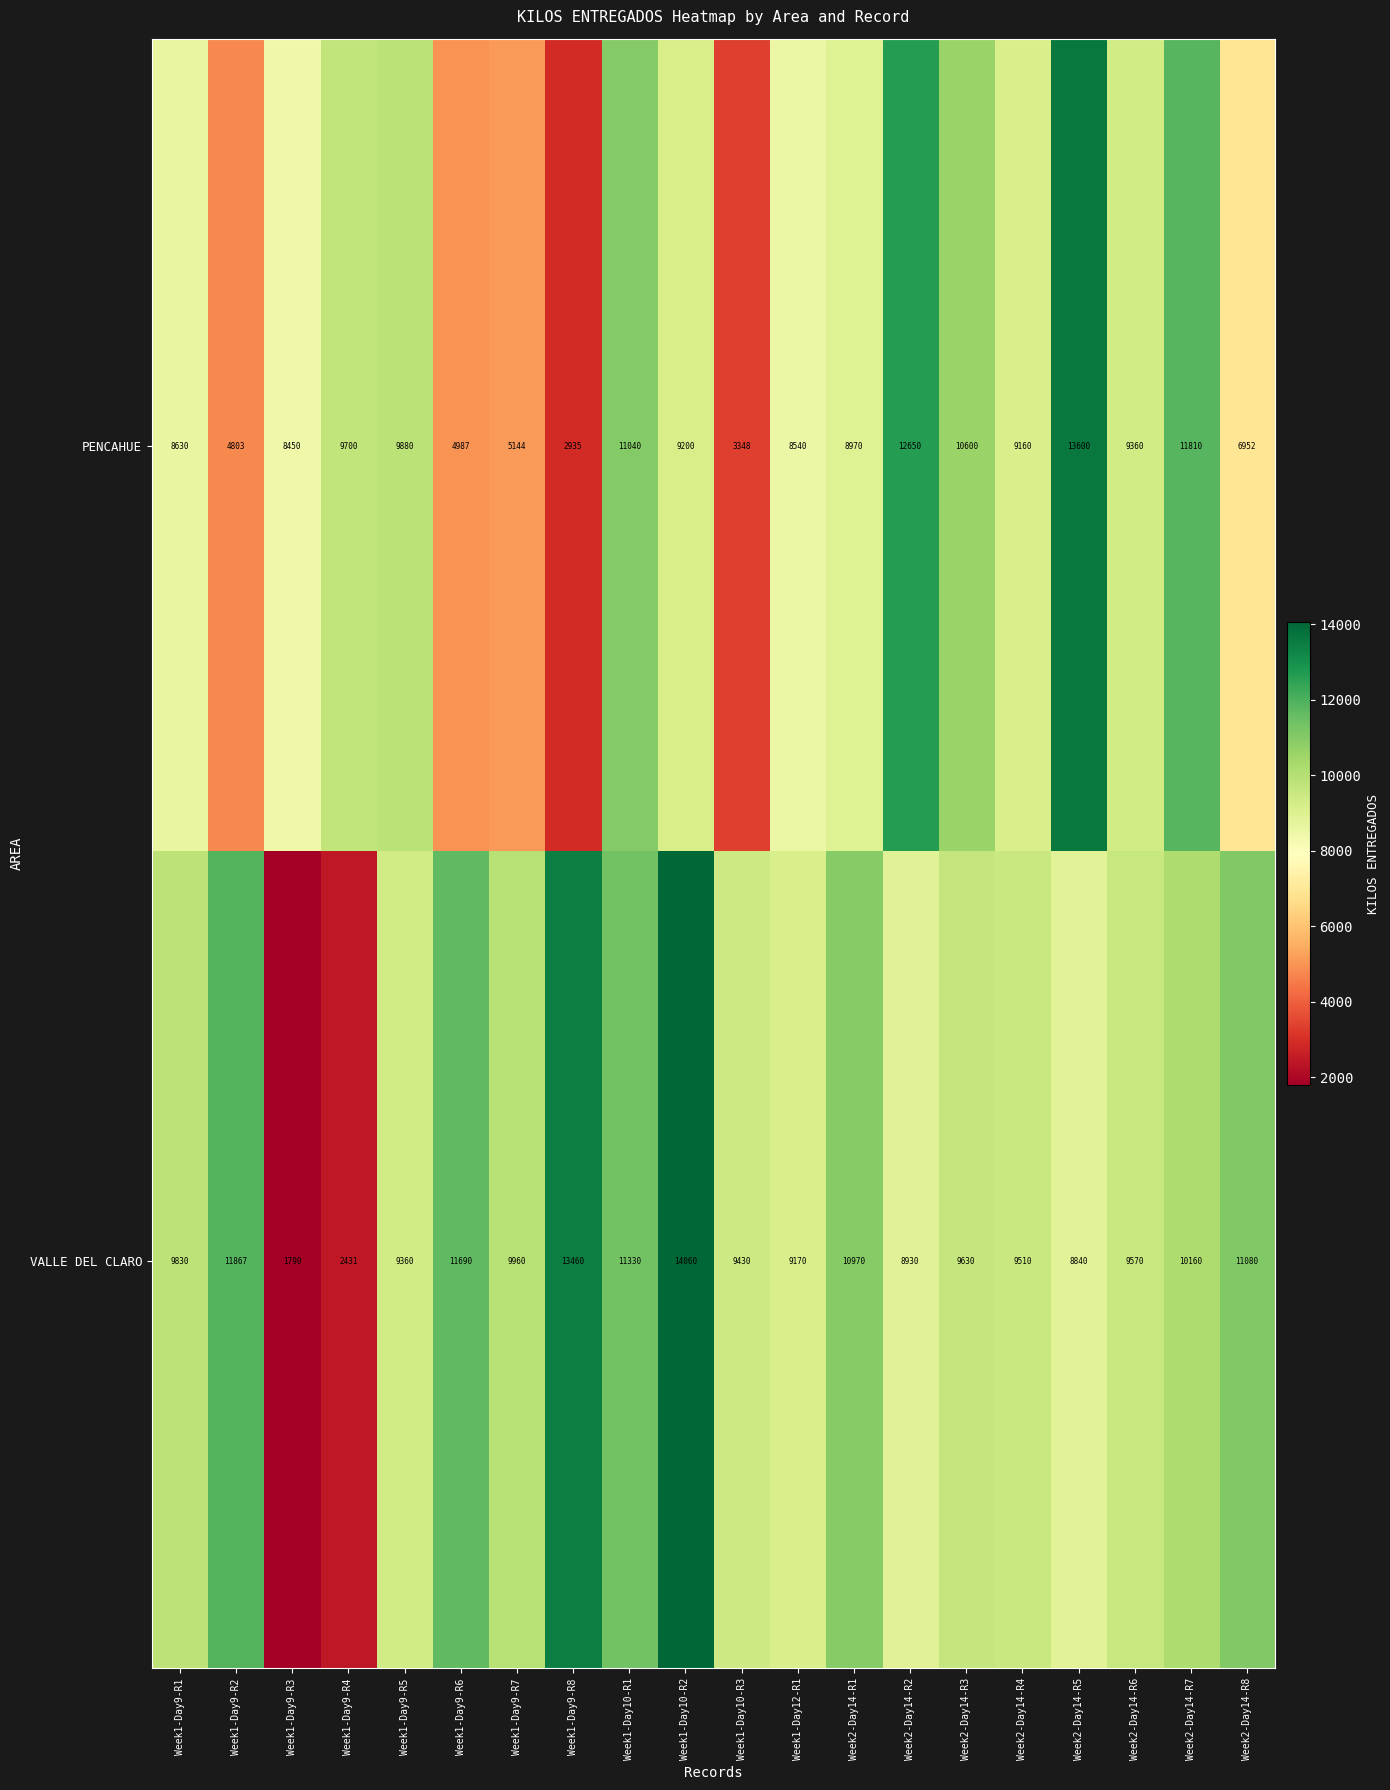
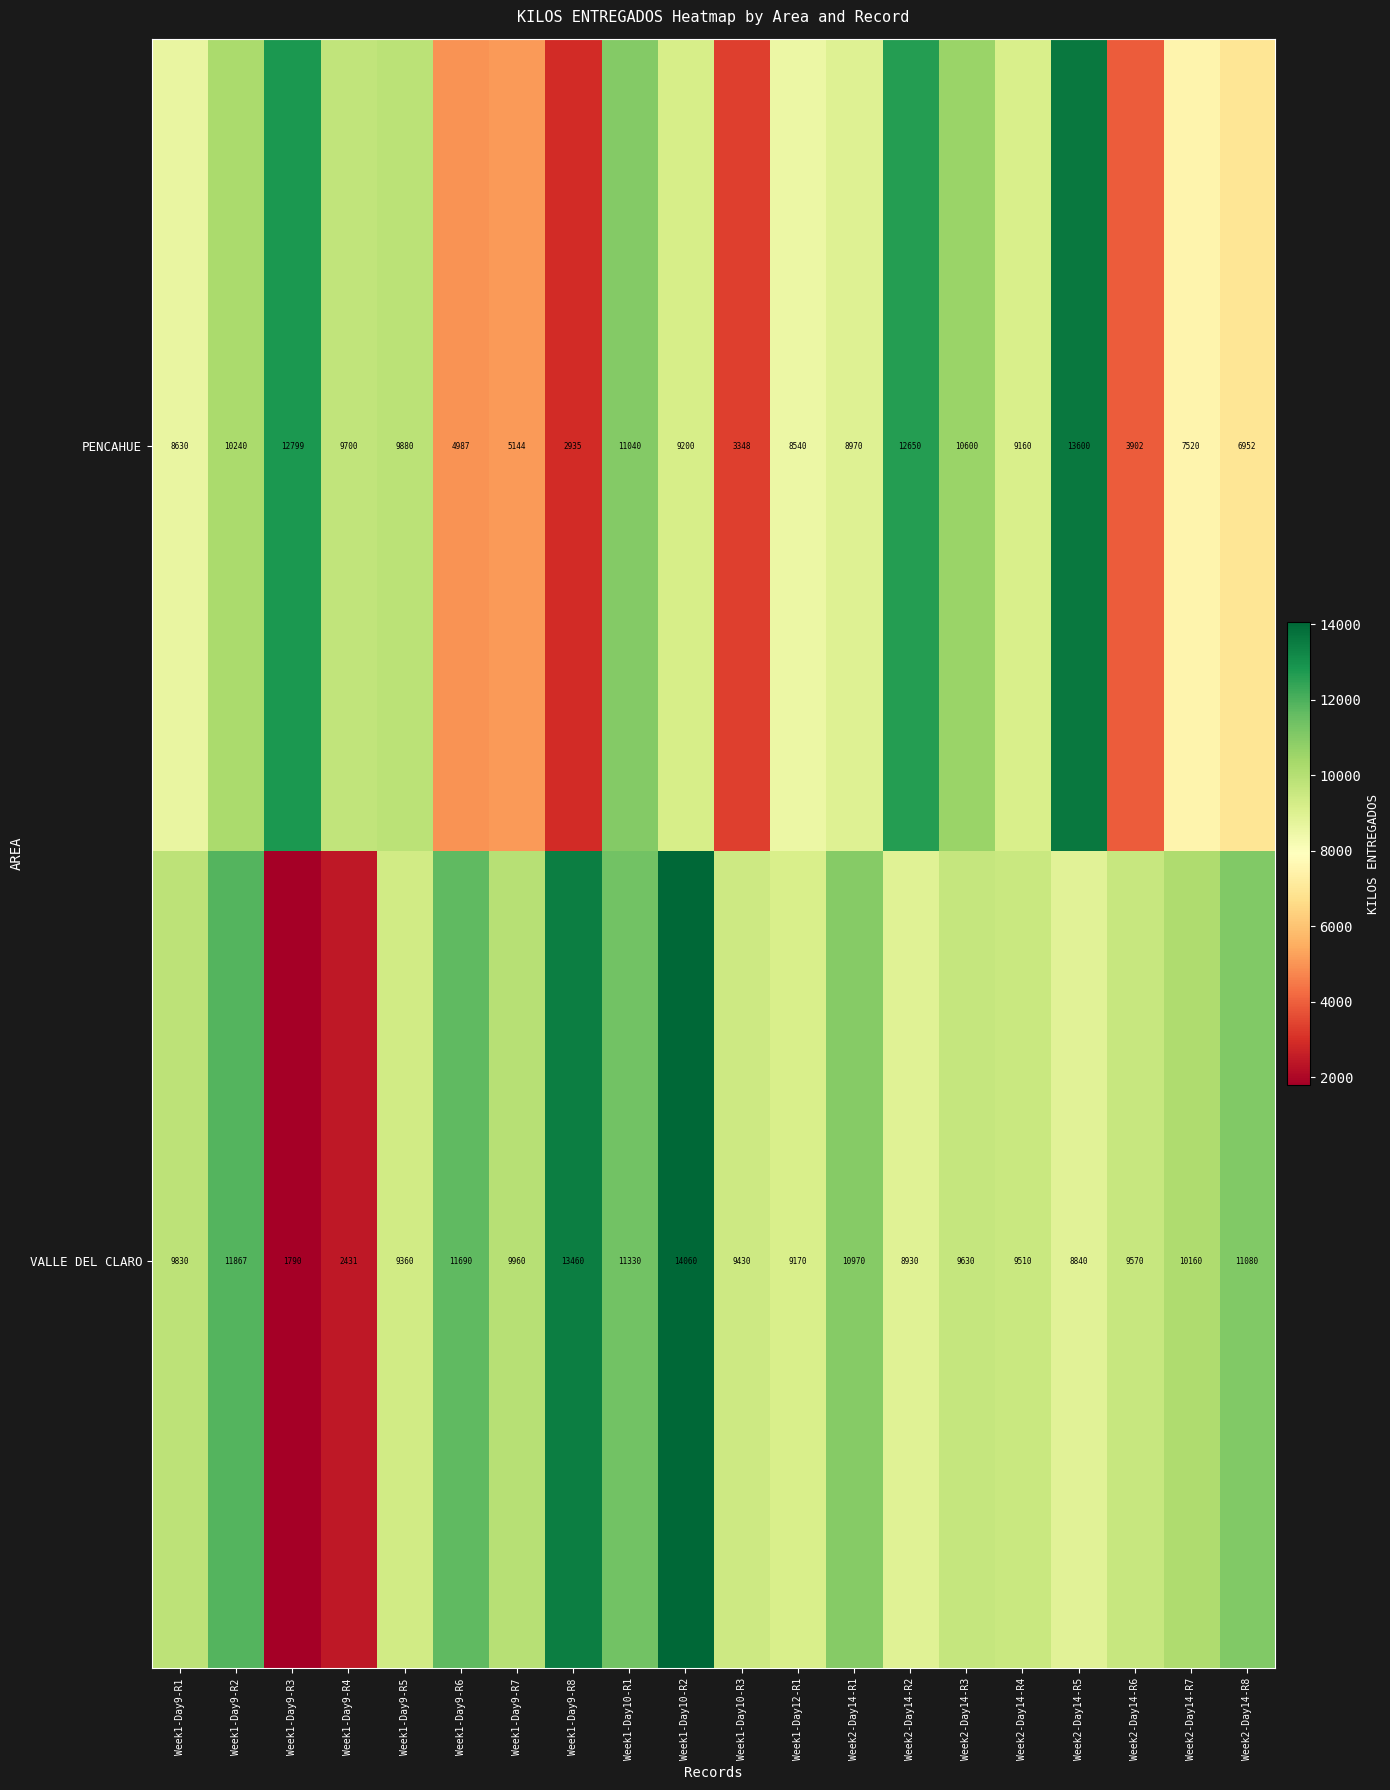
  {
    "PENCAHUE": {
      "Week1-Day9-R1": 8630,
-     "Week1-Day9-R2": 4803,
-     "Week1-Day9-R3": 8450,
+     "Week1-Day9-R2": 10240,
+     "Week1-Day9-R3": 12799,
      "Week1-Day9-R4": 9700,
      "Week1-Day9-R5": 9880,
      "Week1-Day9-R6": 4987,
      "Week1-Day9-R7": 5144,
      "Week1-Day9-R8": 2935,
      "Week1-Day10-R1": 11040,
      "Week1-Day10-R2": 9200,
      "Week1-Day10-R3": 3348,
      "Week1-Day12-R1": 8540,
      "Week2-Day14-R1": 8970,
      "Week2-Day14-R2": 12650,
      "Week2-Day14-R3": 10600,
      "Week2-Day14-R4": 9160,
      "Week2-Day14-R5": 13600,
-     "Week2-Day14-R6": 9360,
-     "Week2-Day14-R7": 11810,
+     "Week2-Day14-R6": 3902,
+     "Week2-Day14-R7": 7520,
      "Week2-Day14-R8": 6952
    },
    "VALLE DEL CLARO": {
      "Week1-Day9-R1": 9830,
      "Week1-Day9-R2": 11867,
      "Week1-Day9-R3": 1790,
      "Week1-Day9-R4": 2431,
      "Week1-Day9-R5": 9360,
      "Week1-Day9-R6": 11690,
      "Week1-Day9-R7": 9960,
      "Week1-Day9-R8": 13460,
      "Week1-Day10-R1": 11330,
      "Week1-Day10-R2": 14060,
      "Week1-Day10-R3": 9430,
      "Week1-Day12-R1": 9170,
      "Week2-Day14-R1": 10970,
      "Week2-Day14-R2": 8930,
      "Week2-Day14-R3": 9630,
      "Week2-Day14-R4": 9510,
      "Week2-Day14-R5": 8840,
      "Week2-Day14-R6": 9570,
      "Week2-Day14-R7": 10160,
      "Week2-Day14-R8": 11080
    }
  }
